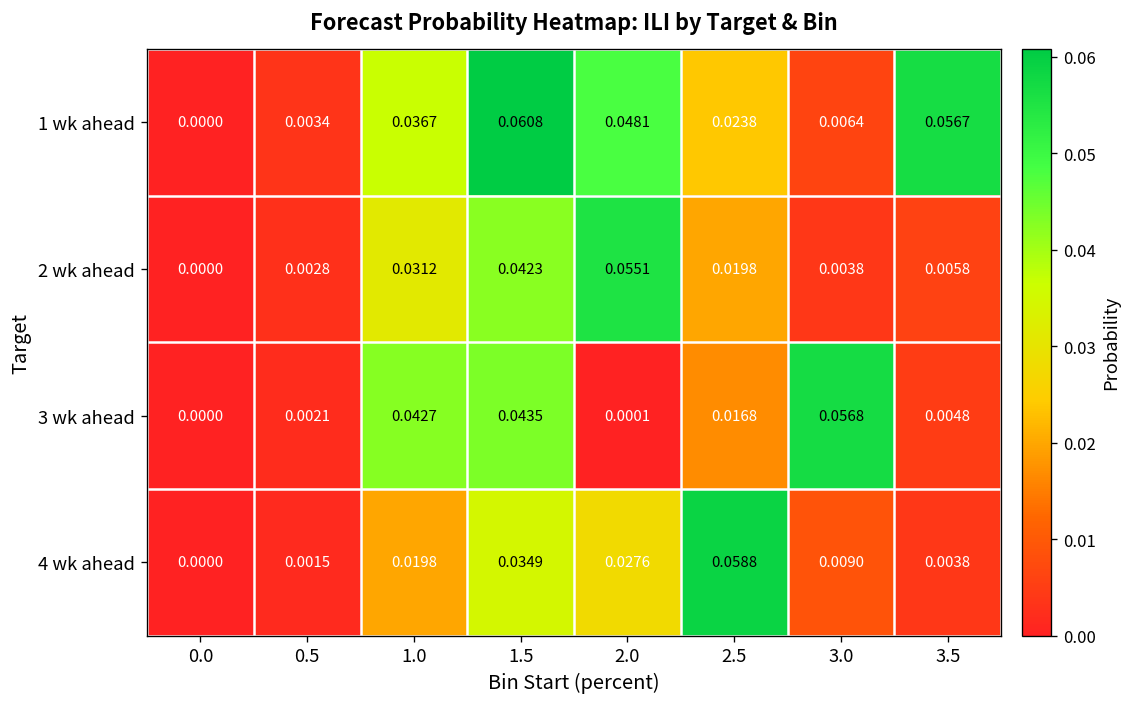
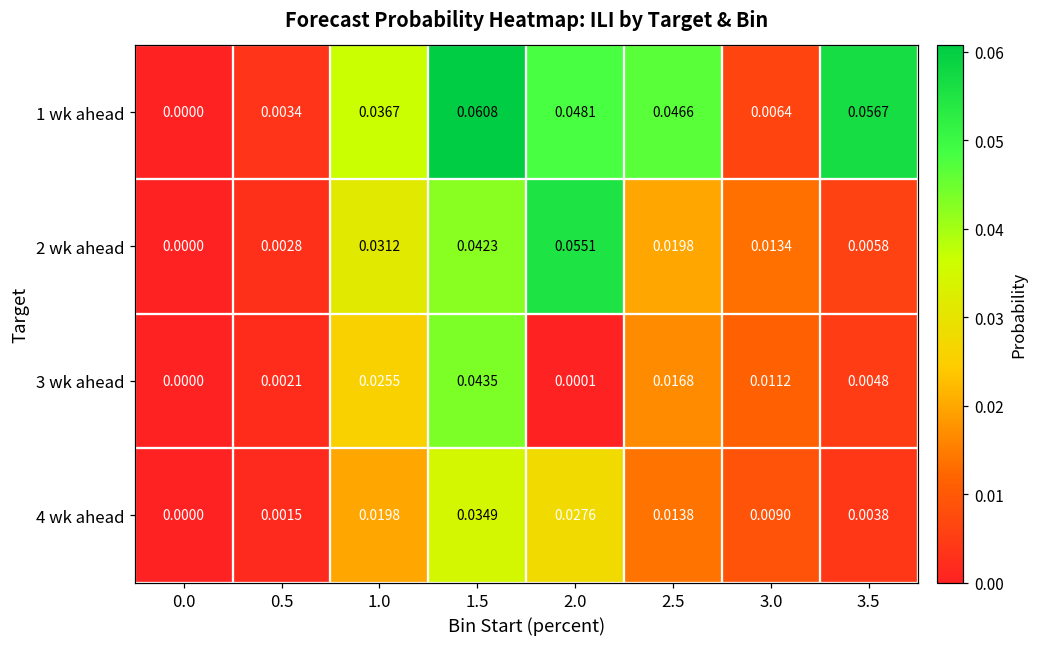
  {
    "1 wk ahead": {
      "0.0": 0.0000,
      "0.5": 0.0034,
      "1.0": 0.0367,
      "1.5": 0.0608,
      "2.0": 0.0481,
-     "2.5": 0.0238,
+     "2.5": 0.0466,
      "3.0": 0.0064,
      "3.5": 0.0567
    },
    "2 wk ahead": {
      "0.0": 0.0000,
      "0.5": 0.0028,
      "1.0": 0.0312,
      "1.5": 0.0423,
      "2.0": 0.0551,
      "2.5": 0.0198,
-     "3.0": 0.0038,
+     "3.0": 0.0134,
      "3.5": 0.0058
    },
    "3 wk ahead": {
      "0.0": 0.0000,
      "0.5": 0.0021,
-     "1.0": 0.0427,
+     "1.0": 0.0255,
      "1.5": 0.0435,
      "2.0": 0.0001,
      "2.5": 0.0168,
-     "3.0": 0.0568,
+     "3.0": 0.0112,
      "3.5": 0.0048
    },
    "4 wk ahead": {
      "0.0": 0.0000,
      "0.5": 0.0015,
      "1.0": 0.0198,
      "1.5": 0.0349,
      "2.0": 0.0276,
-     "2.5": 0.0588,
+     "2.5": 0.0138,
      "3.0": 0.0090,
      "3.5": 0.0038
    }
  }
